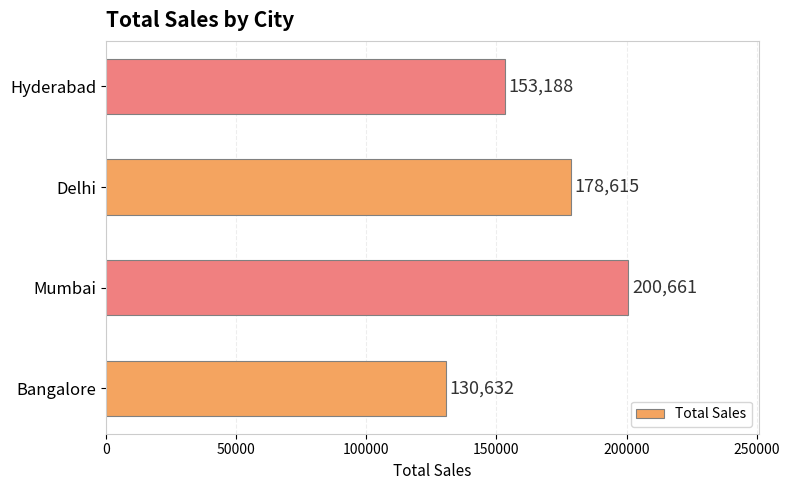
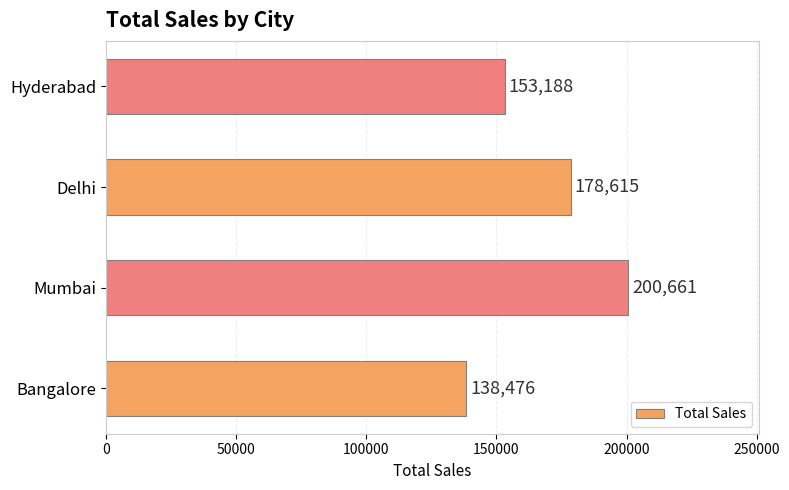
  {
    "Hyderabad": "153,188",
    "Delhi": "178,615",
    "Mumbai": "200,661",
-   "Bangalore": "130,632"
+   "Bangalore": "138,476"
  }
